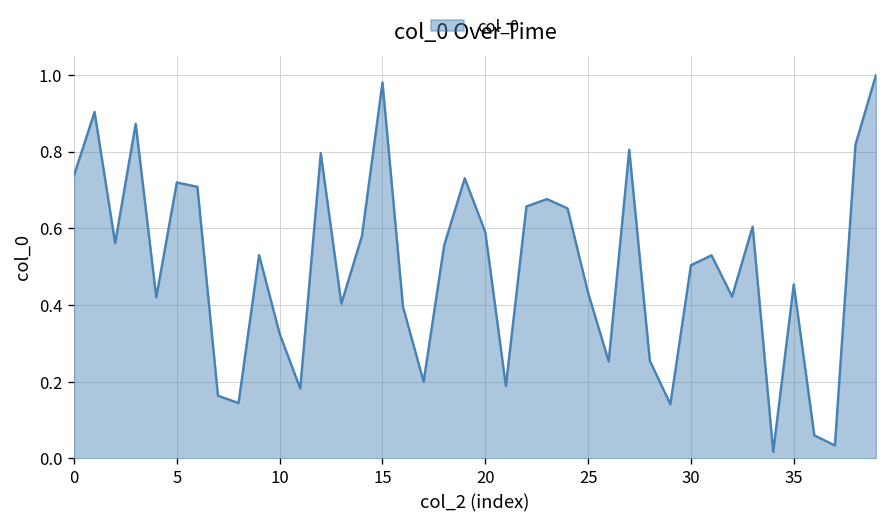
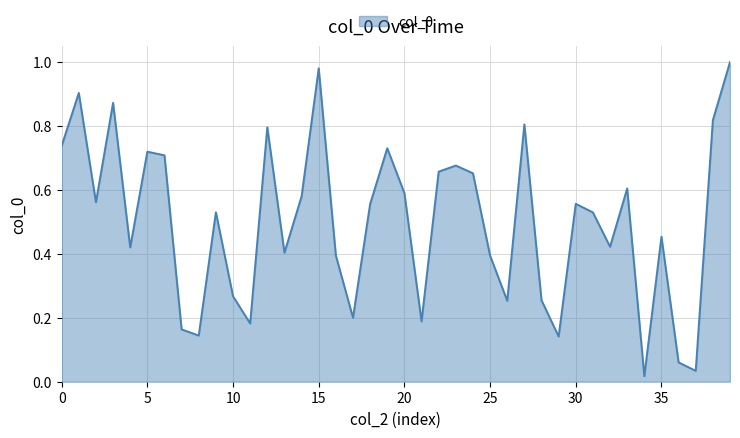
  {
    "0": 0.74,
    "5": 0.72,
-   "10": 0.33,
+   "10": 0.27,
    "15": 0.98,
    "20": 0.59,
-   "25": 0.43,
-   "30": 0.50,
+   "25": 0.39,
+   "30": 0.56,
    "35": 0.45
  }
